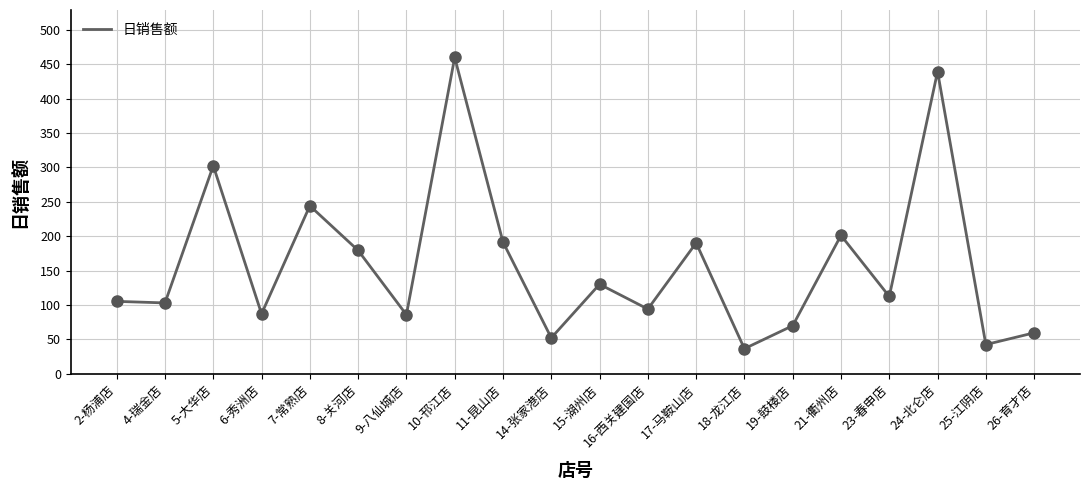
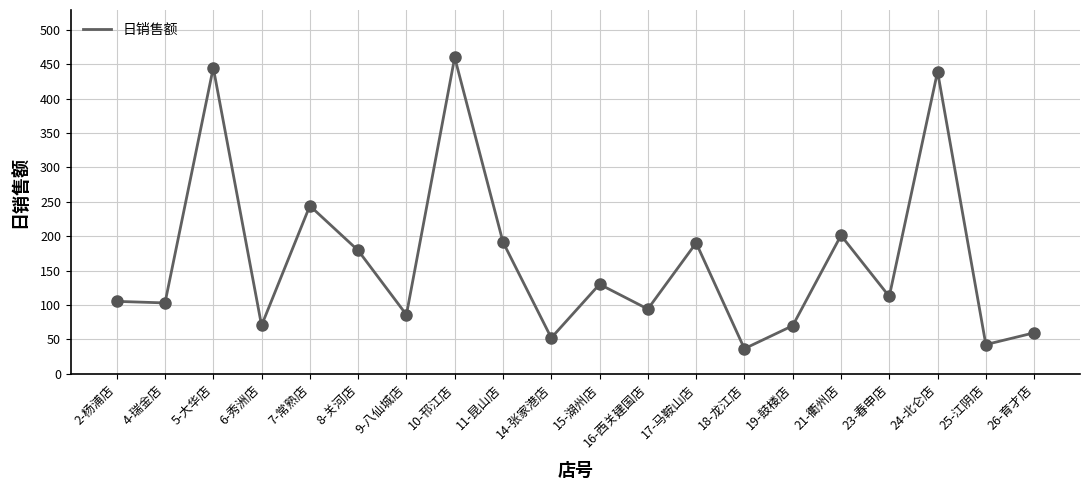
  {
    "2-杨浦店": 110,
    "4-瑞金店": 100,
-   "5-大华店": 300,
-   "6-秀洲店": 90,
+   "5-大华店": 450,
+   "6-秀洲店": 70,
    "7-常熟店": 240,
    "8-关河店": 180,
    "9-八仙城店": 90,
    "10-邗江店": 460,
    "11-昆山店": 190,
    "14-张家港店": 50,
    "15-湖州店": 130,
    "16-西关建国店": 90,
    "17-马鞍山店": 190,
    "18-龙江店": 40,
    "19-鼓楼店": 70,
    "21-衢州店": 200,
    "23-春申店": 110,
    "24-北仑店": 440,
    "25-江阴店": 40,
    "26-育才店": 60
  }
